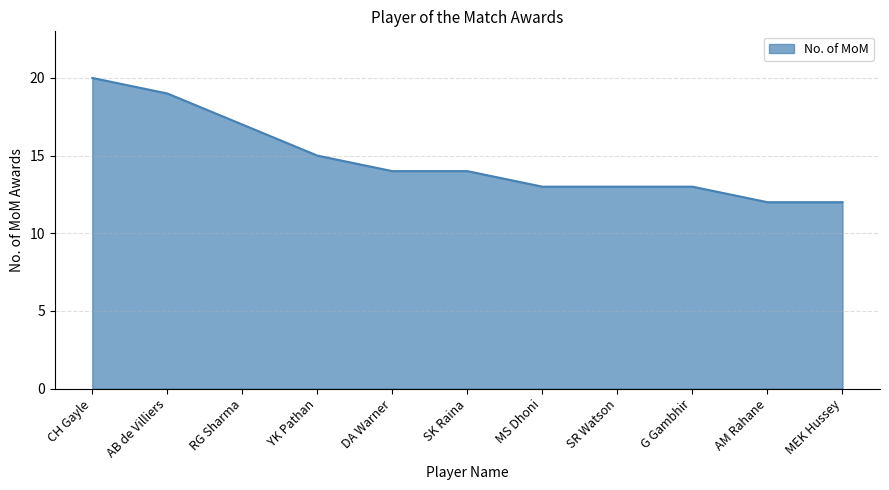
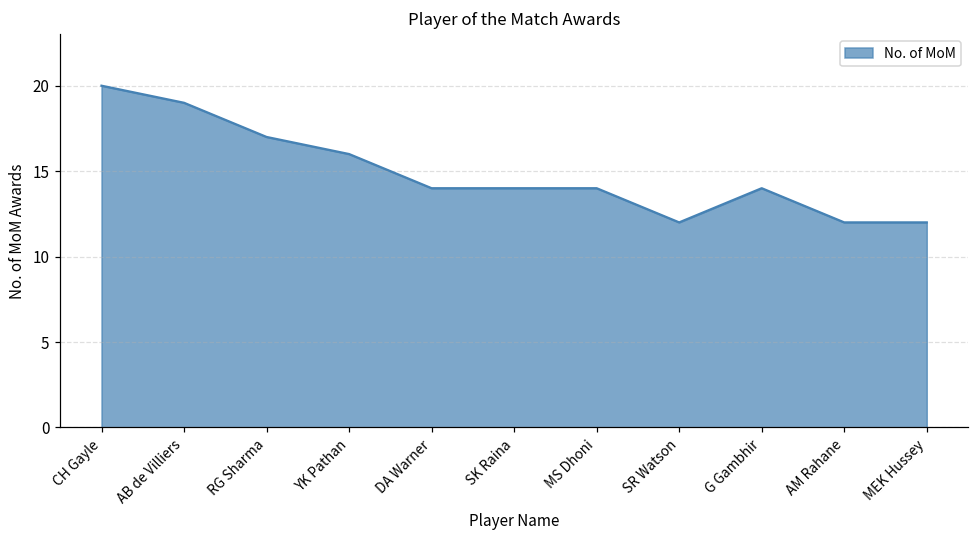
  {
    "CH Gayle": 20,
    "AB de Villiers": 19,
    "RG Sharma": 17,
-   "YK Pathan": 15,
+   "YK Pathan": 16,
    "DA Warner": 14,
    "SK Raina": 14,
-   "MS Dhoni": 13,
-   "SR Watson": 13,
-   "G Gambhir": 13,
+   "MS Dhoni": 14,
+   "SR Watson": 12,
+   "G Gambhir": 14,
    "AM Rahane": 12,
    "MEK Hussey": 12
  }
